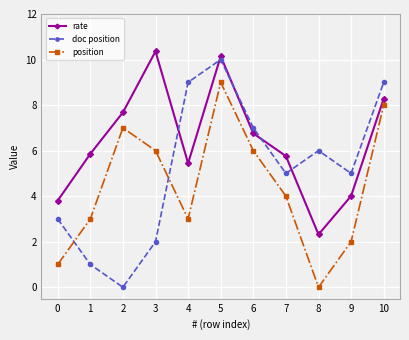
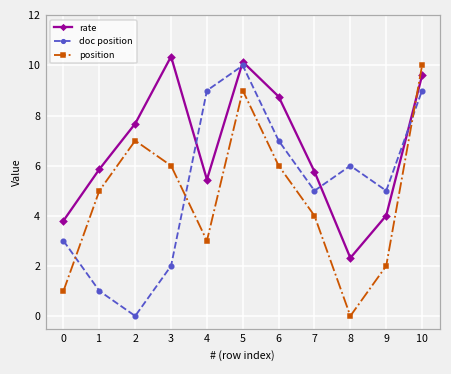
  {
    "rate": {
      "0": 3.8,
      "1": 5.9,
      "2": 7.7,
      "3": 10.4,
      "4": 5.4,
      "5": 10.1,
-     "6": 6.8,
+     "6": 8.8,
      "7": 5.8,
      "8": 2.3,
      "9": 4.0,
-     "10": 8.3
+     "10": 9.6
    },
    "doc position": {
      "0": 3.0,
      "1": 1.0,
      "2": 0.0,
      "3": 2.0,
      "4": 9.0,
      "5": 10.0,
      "6": 7.0,
      "7": 5.0,
      "8": 6.0,
      "9": 5.0,
      "10": 9.0
    },
    "position": {
      "0": 1,
-     "1": 3,
+     "1": 5,
      "2": 7,
      "3": 6,
      "4": 3,
      "5": 9,
      "6": 6,
      "7": 4,
      "8": 0,
      "9": 2,
-     "10": 8
+     "10": 10
    }
  }
